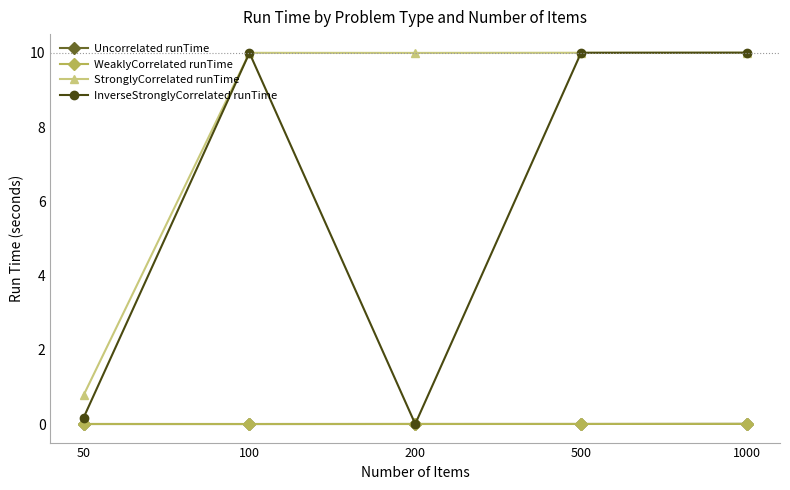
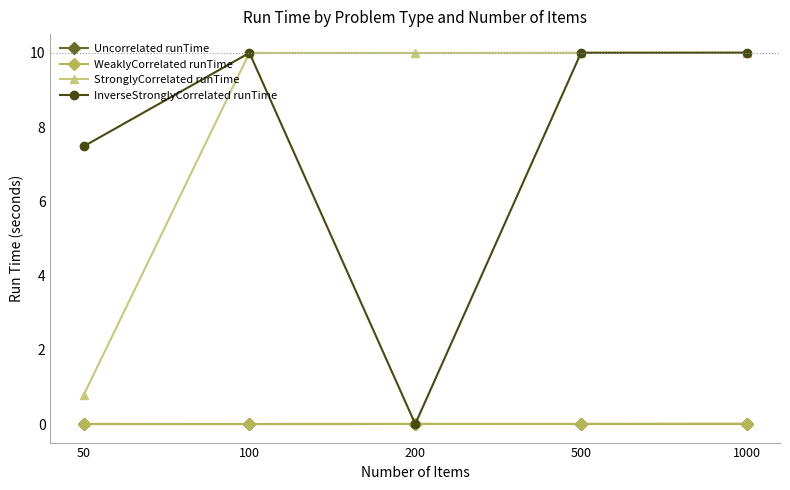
  {
    "InverseStronglyCorrelated runTime": {
-     "50": 0.2
+     "50": 7.5
    }
  }
